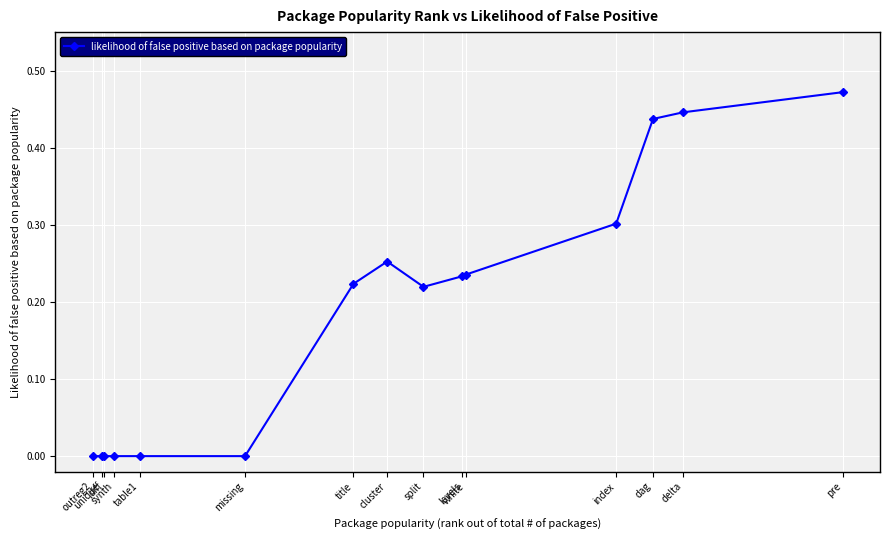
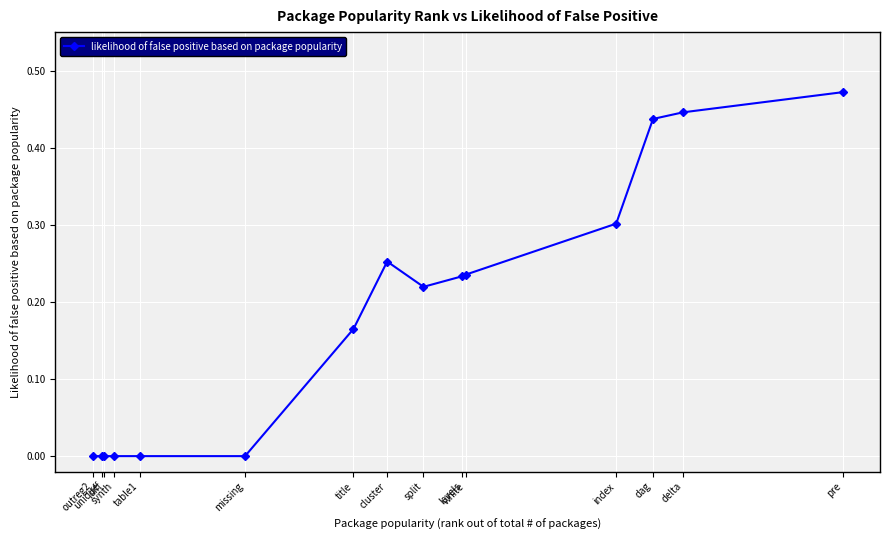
  {
    "outreg2": 0.00,
    "unique": 0.00,
    "diff": 0.00,
    "synth": 0.00,
    "table1": 0.00,
    "missing": 0.00,
-   "title": 0.22,
+   "title": 0.16,
    "cluster": 0.25,
    "split": 0.22,
    "levels": 0.23,
    "white": 0.24,
    "index": 0.30,
    "dag": 0.44,
    "delta": 0.45,
    "pre": 0.47
  }
